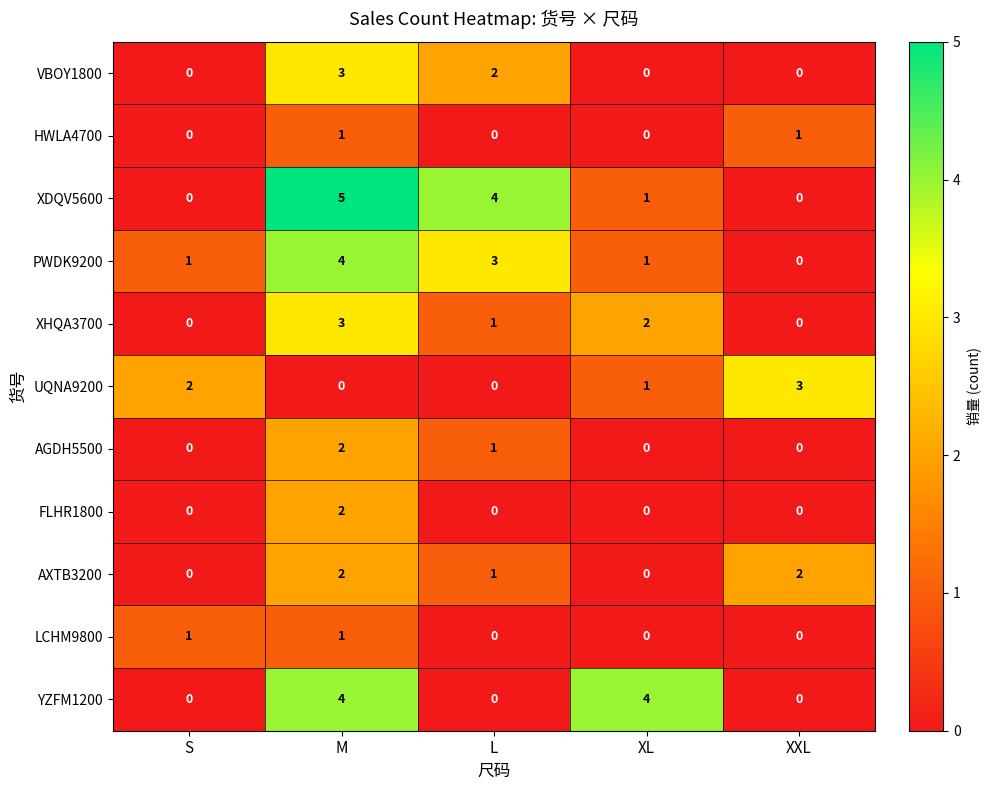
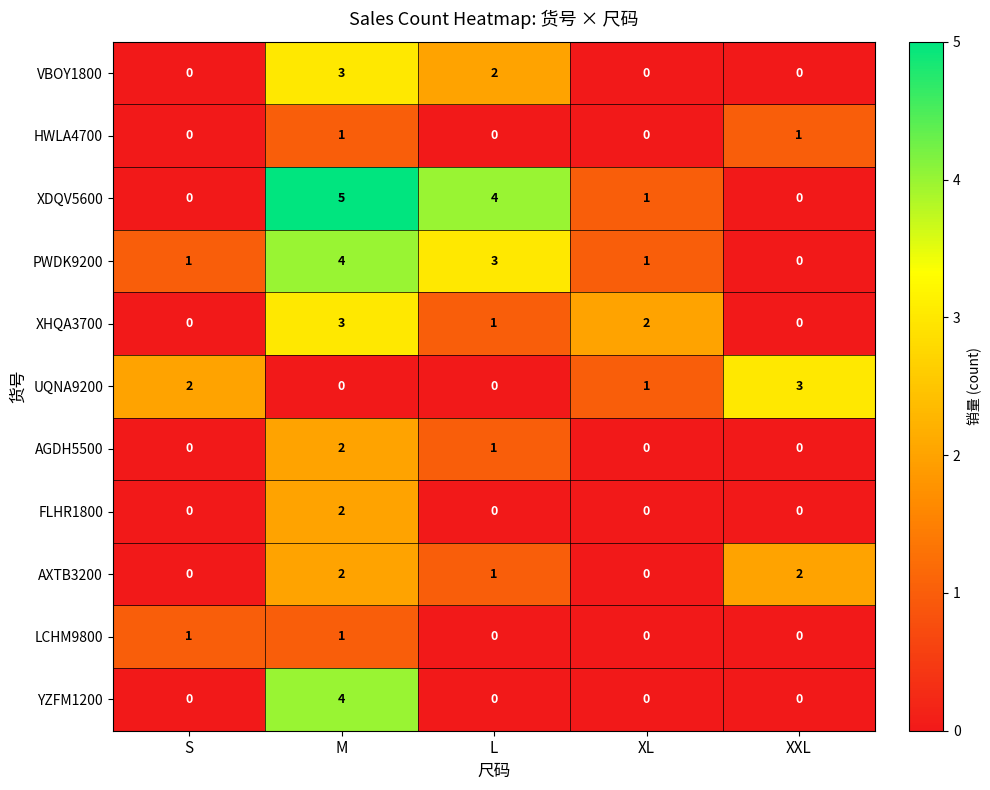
  {
    "VBOY1800": {
      "S": 0,
      "M": 3,
      "L": 2,
      "XL": 0,
      "XXL": 0
    },
    "HWLA4700": {
      "S": 0,
      "M": 1,
      "L": 0,
      "XL": 0,
      "XXL": 1
    },
    "XDQV5600": {
      "S": 0,
      "M": 5,
      "L": 4,
      "XL": 1,
      "XXL": 0
    },
    "PWDK9200": {
      "S": 1,
      "M": 4,
      "L": 3,
      "XL": 1,
      "XXL": 0
    },
    "XHQA3700": {
      "S": 0,
      "M": 3,
      "L": 1,
      "XL": 2,
      "XXL": 0
    },
    "UQNA9200": {
      "S": 2,
      "M": 0,
      "L": 0,
      "XL": 1,
      "XXL": 3
    },
    "AGDH5500": {
      "S": 0,
      "M": 2,
      "L": 1,
      "XL": 0,
      "XXL": 0
    },
    "FLHR1800": {
      "S": 0,
      "M": 2,
      "L": 0,
      "XL": 0,
      "XXL": 0
    },
    "AXTB3200": {
      "S": 0,
      "M": 2,
      "L": 1,
      "XL": 0,
      "XXL": 2
    },
    "LCHM9800": {
      "S": 1,
      "M": 1,
      "L": 0,
      "XL": 0,
      "XXL": 0
    },
    "YZFM1200": {
      "S": 0,
      "M": 4,
      "L": 0,
-     "XL": 4,
+     "XL": 0,
      "XXL": 0
    }
  }
